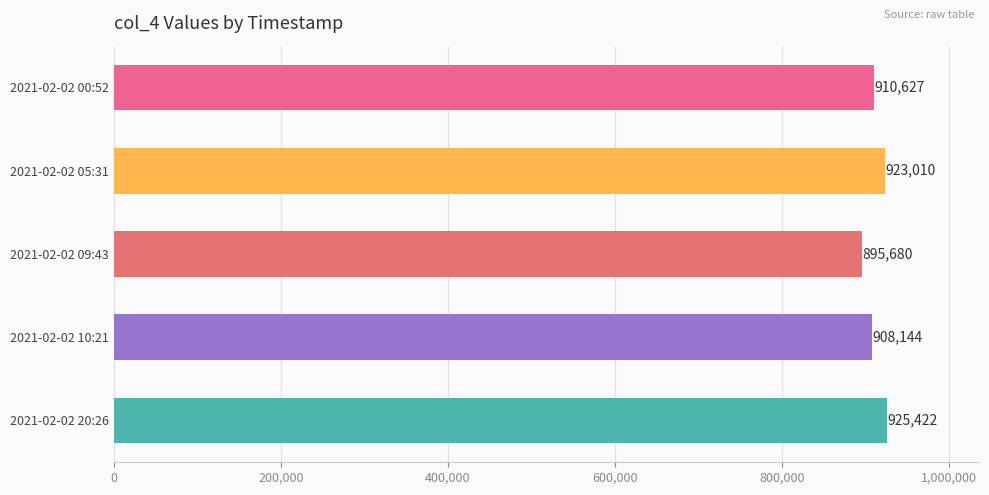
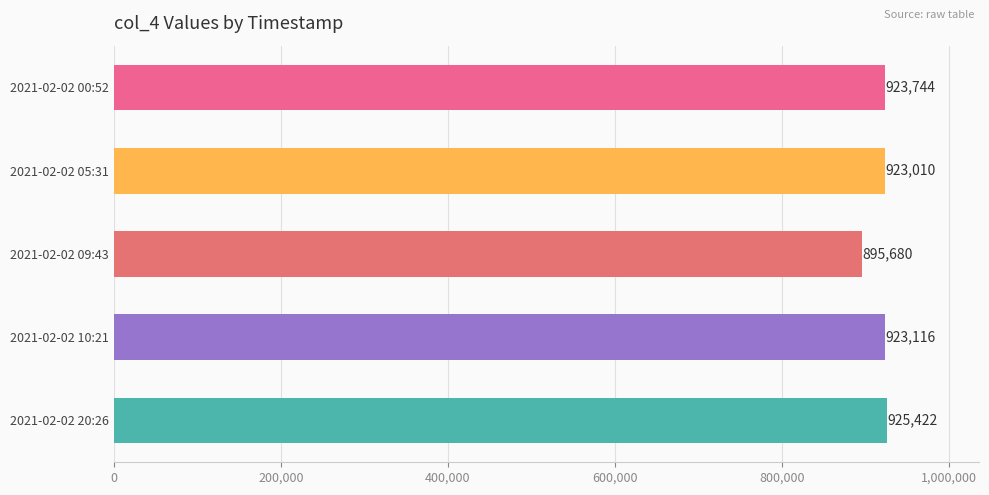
  {
-   "2021-02-02 00:52": "910,627",
+   "2021-02-02 00:52": "923,744",
    "2021-02-02 05:31": "923,010",
    "2021-02-02 09:43": "895,680",
-   "2021-02-02 10:21": "908,144",
+   "2021-02-02 10:21": "923,116",
    "2021-02-02 20:26": "925,422"
  }
